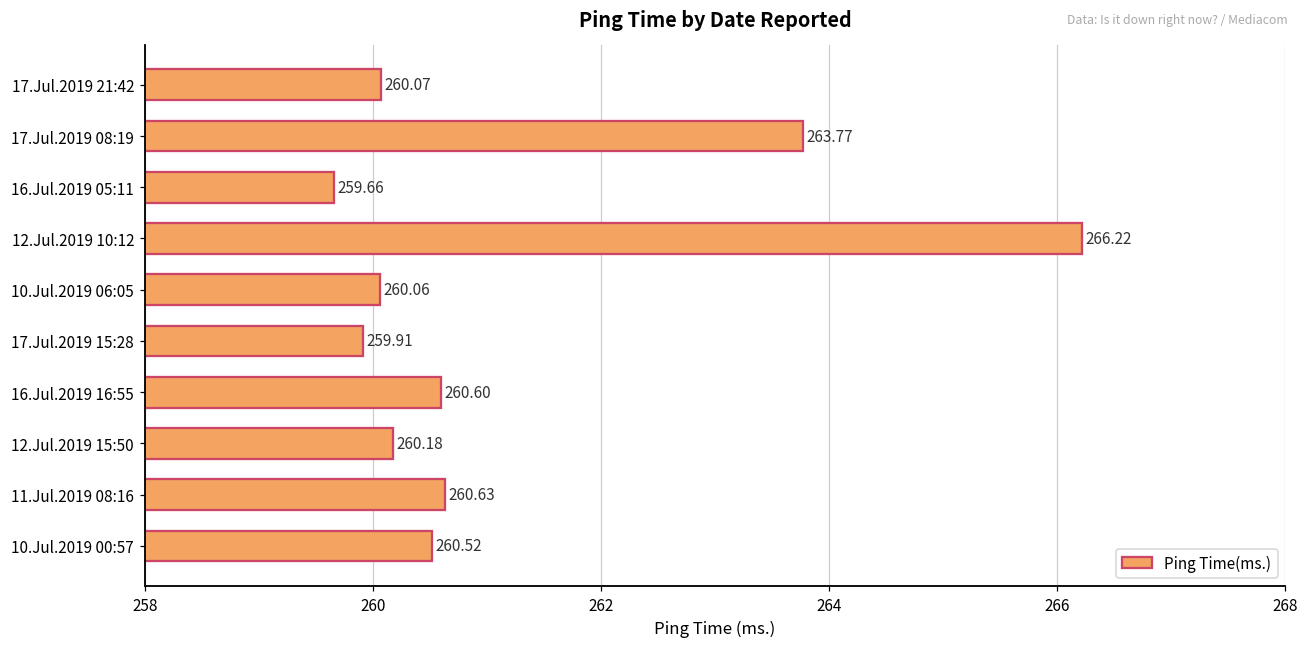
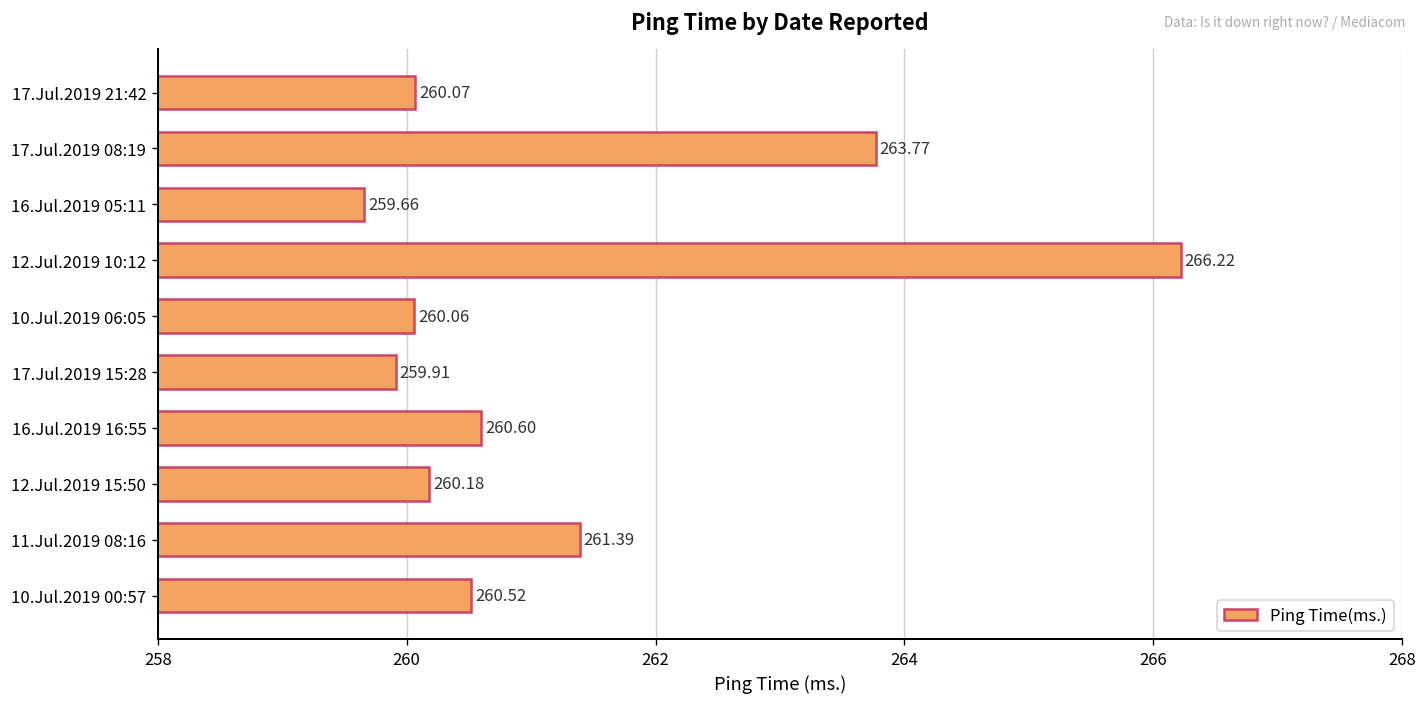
  {
    "17.Jul.2019 21:42": 260.07,
    "17.Jul.2019 08:19": 263.77,
    "16.Jul.2019 05:11": 259.66,
    "12.Jul.2019 10:12": 266.22,
    "10.Jul.2019 06:05": 260.06,
    "17.Jul.2019 15:28": 259.91,
    "16.Jul.2019 16:55": 260.60,
    "12.Jul.2019 15:50": 260.18,
-   "11.Jul.2019 08:16": 260.63,
+   "11.Jul.2019 08:16": 261.39,
    "10.Jul.2019 00:57": 260.52
  }
